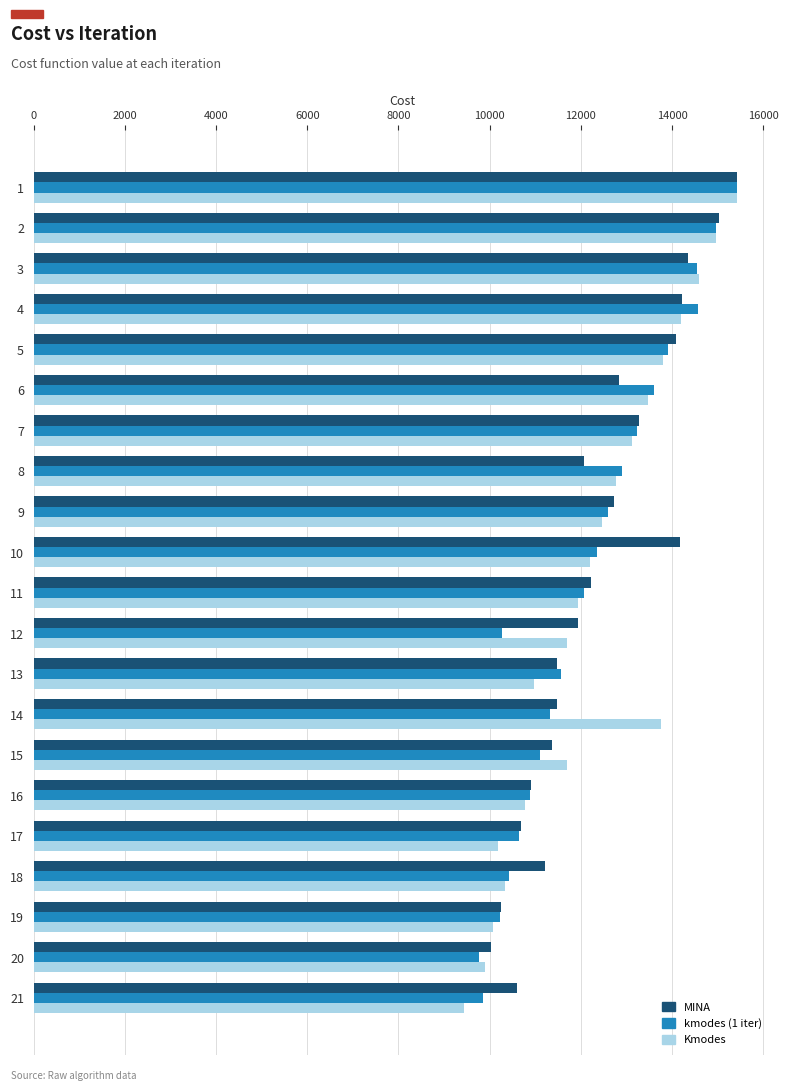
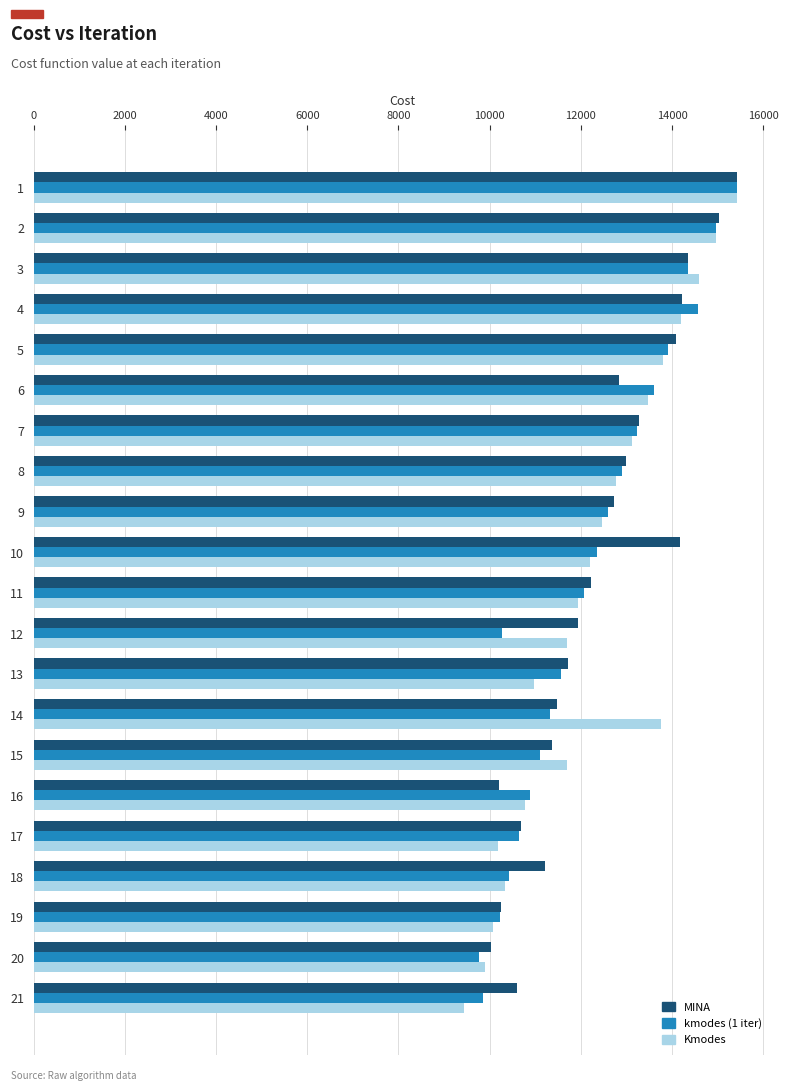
  {
    "MINA": {
      "1": 15400,
      "2": 15000,
      "3": 14400,
      "4": 14200,
      "5": 14100,
      "6": 12800,
      "7": 13300,
-     "8": 12100,
+     "8": 13000,
      "9": 12700,
      "10": 14200,
      "11": 12200,
      "12": 11900,
-     "13": 11500,
+     "13": 11700,
      "14": 11500,
      "15": 11400,
-     "16": 10900,
+     "16": 10200,
      "17": 10700,
      "18": 11200,
      "19": 10300,
      "20": 10000,
      "21": 10600
    },
    "kmodes (1 iter)": {
      "1": 15400,
      "2": 15000,
-     "3": 14600,
+     "3": 14400,
      "4": 14600,
      "5": 13900,
      "6": 13600,
      "7": 13200,
      "8": 12900,
      "9": 12600,
      "10": 12400,
      "11": 12100,
      "12": 10300,
      "13": 11600,
      "14": 11300,
      "15": 11100,
      "16": 10900,
      "17": 10600,
      "18": 10400,
      "19": 10200,
      "20": 9800,
      "21": 9800
    },
    "Kmodes": {
      "1": 15400,
      "2": 15000,
      "3": 14600,
      "4": 14200,
      "5": 13800,
      "6": 13500,
      "7": 13100,
      "8": 12800,
      "9": 12500,
      "10": 12200,
      "11": 11900,
      "12": 11700,
      "13": 11000,
      "14": 13800,
      "15": 11700,
      "16": 10800,
      "17": 10200,
      "18": 10300,
      "19": 10100,
      "20": 9900,
      "21": 9400
    }
  }
